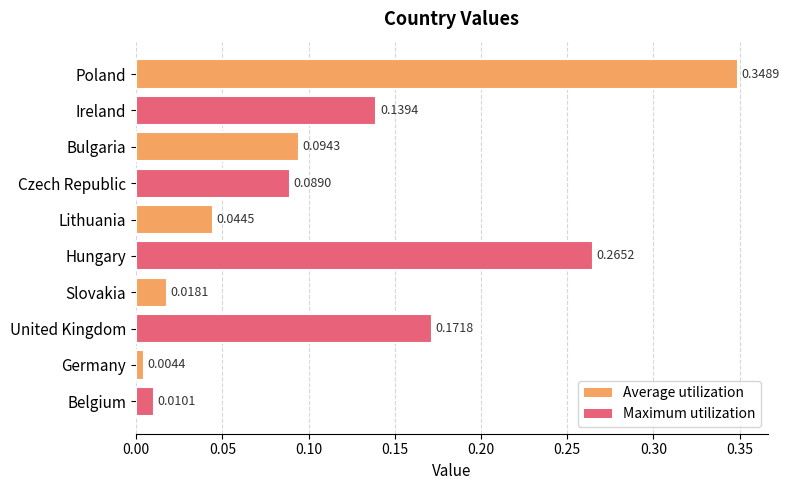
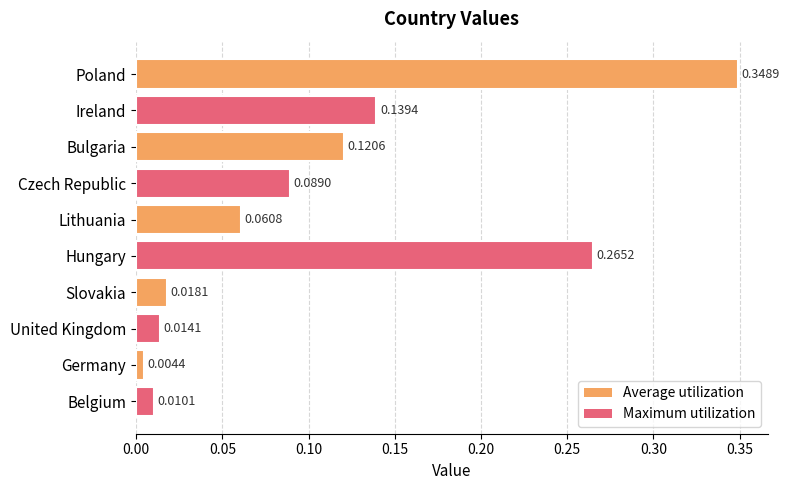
  {
    "Poland": 0.3489,
    "Ireland": 0.1394,
-   "Bulgaria": 0.0943,
+   "Bulgaria": 0.1206,
    "Czech Republic": 0.0890,
-   "Lithuania": 0.0445,
+   "Lithuania": 0.0608,
    "Hungary": 0.2652,
    "Slovakia": 0.0181,
-   "United Kingdom": 0.1718,
+   "United Kingdom": 0.0141,
    "Germany": 0.0044,
    "Belgium": 0.0101
  }
